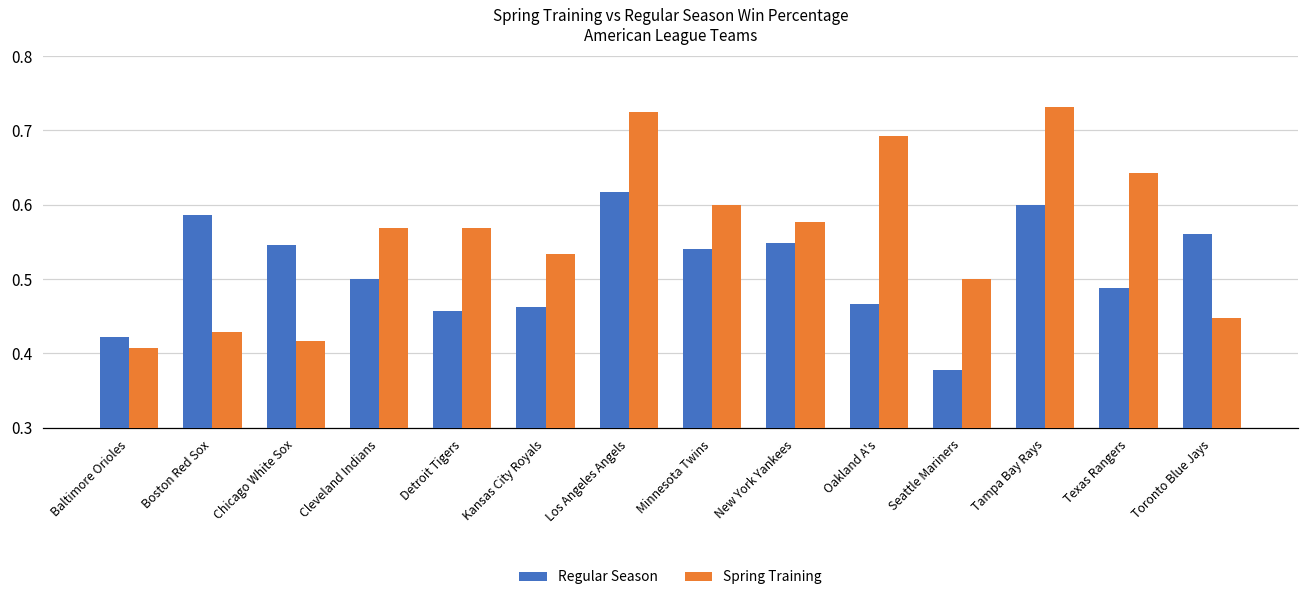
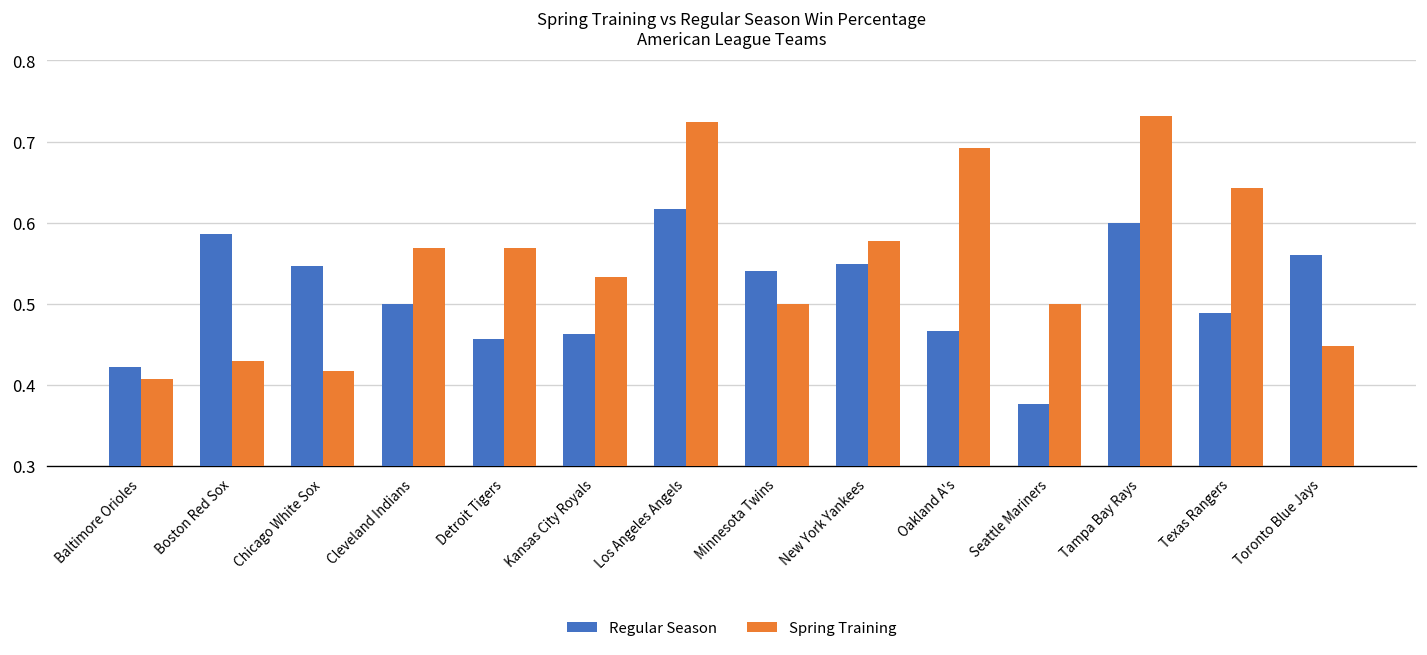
  {
    "Regular Season": {
      "Baltimore Orioles": 0.42,
      "Boston Red Sox": 0.59,
      "Chicago White Sox": 0.55,
      "Cleveland Indians": 0.5,
      "Detroit Tigers": 0.46,
      "Kansas City Royals": 0.46,
      "Los Angeles Angels": 0.62,
      "Minnesota Twins": 0.54,
      "New York Yankees": 0.55,
      "Oakland A's": 0.47,
      "Seattle Mariners": 0.38,
      "Tampa Bay Rays": 0.6,
      "Texas Rangers": 0.49,
      "Toronto Blue Jays": 0.56
    },
    "Spring Training": {
      "Baltimore Orioles": 0.41,
      "Boston Red Sox": 0.43,
      "Chicago White Sox": 0.42,
      "Cleveland Indians": 0.57,
      "Detroit Tigers": 0.57,
      "Kansas City Royals": 0.53,
      "Los Angeles Angels": 0.72,
-     "Minnesota Twins": 0.6,
+     "Minnesota Twins": 0.5,
      "New York Yankees": 0.58,
      "Oakland A's": 0.69,
      "Seattle Mariners": 0.5,
      "Tampa Bay Rays": 0.73,
      "Texas Rangers": 0.64,
      "Toronto Blue Jays": 0.45
    }
  }
